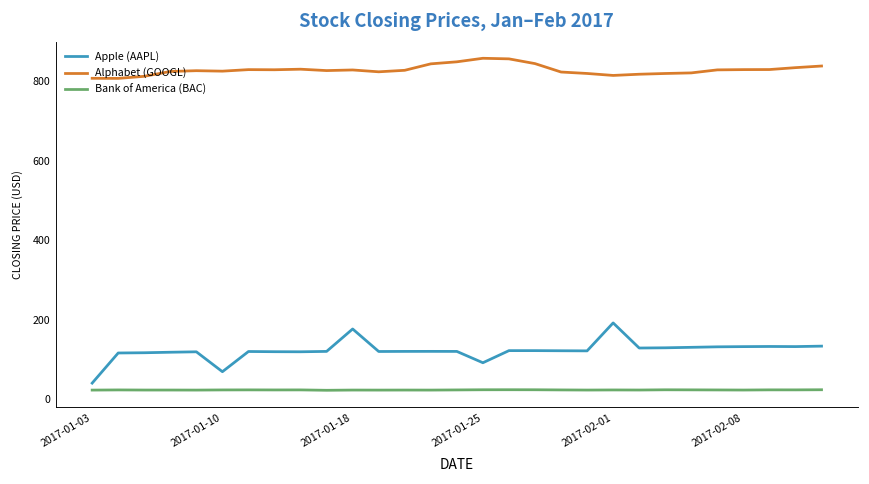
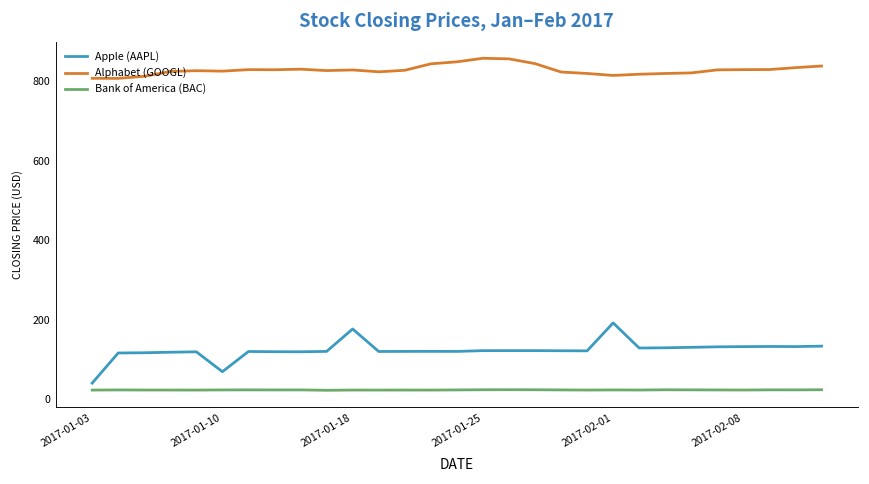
  {
    "Apple (AAPL)": {
      "2017-01-03": 40,
      "2017-01-10": 70,
      "2017-01-18": 180,
-     "2017-01-25": 90,
+     "2017-01-25": 120,
      "2017-02-01": 190,
      "2017-02-08": 130
    },
    "Alphabet (GOOGL)": {
      "2017-01-03": 810,
      "2017-01-10": 830,
      "2017-01-18": 830,
      "2017-01-25": 860,
      "2017-02-01": 820,
      "2017-02-08": 830
    },
    "Bank of America (BAC)": {
      "2017-01-03": 20,
      "2017-01-10": 20,
      "2017-01-18": 20,
      "2017-01-25": 20,
      "2017-02-01": 20,
      "2017-02-08": 20
    }
  }
